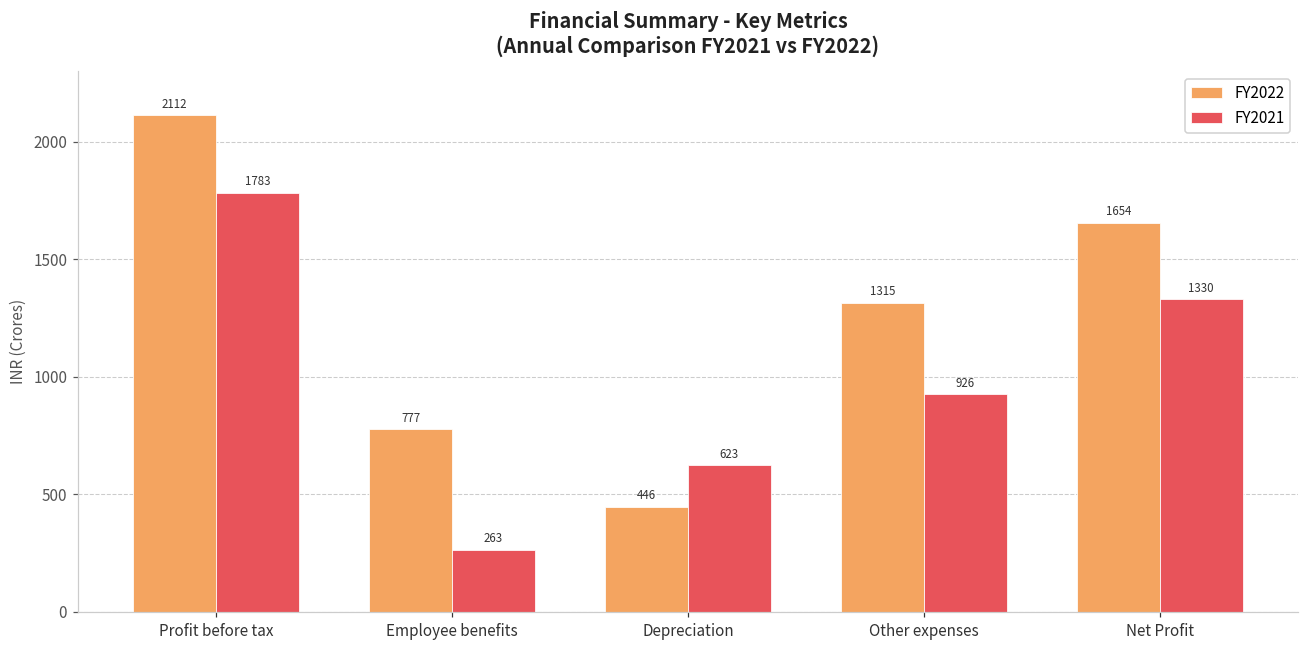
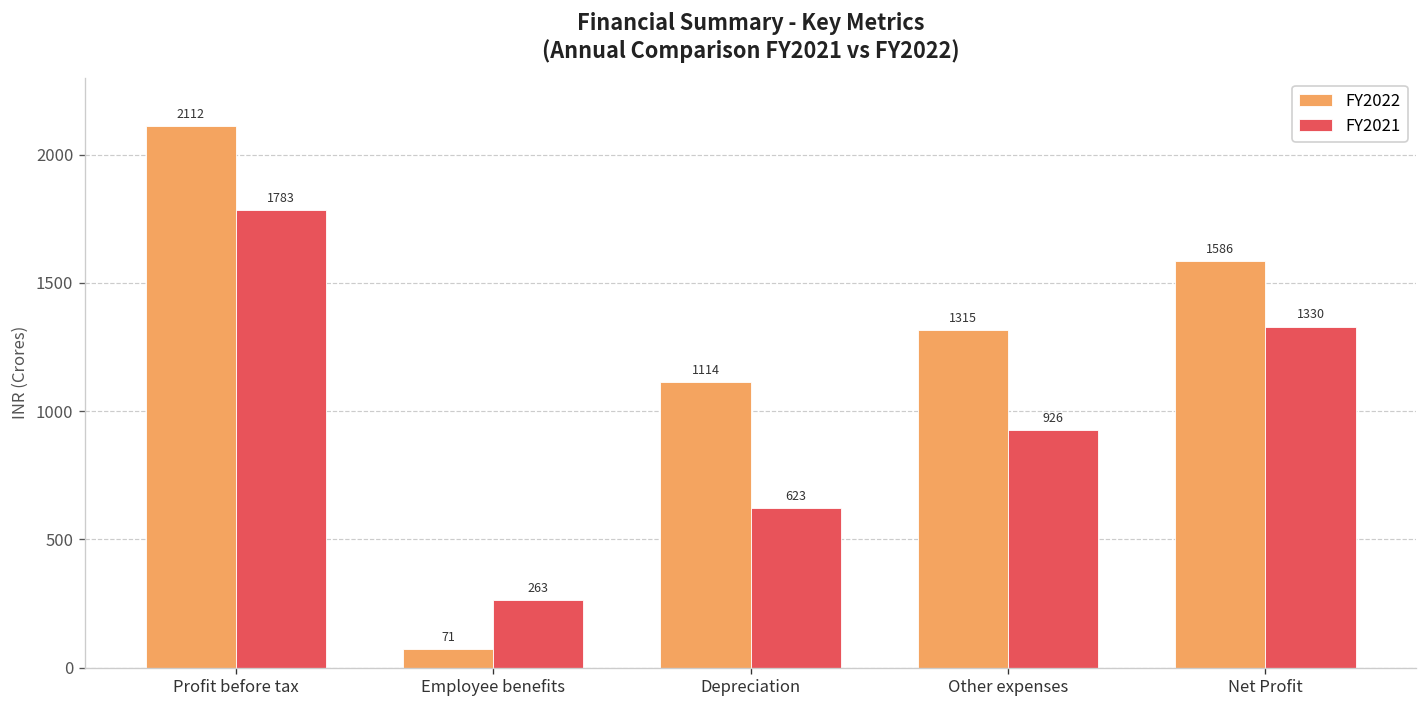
  {
    "FY2022": {
      "Profit before tax": 2112,
-     "Employee benefits": 777,
-     "Depreciation": 446,
+     "Employee benefits": 71,
+     "Depreciation": 1114,
      "Other expenses": 1315,
-     "Net Profit": 1654
+     "Net Profit": 1586
    },
    "FY2021": {
      "Profit before tax": 1783,
      "Employee benefits": 263,
      "Depreciation": 623,
      "Other expenses": 926,
      "Net Profit": 1330
    }
  }
